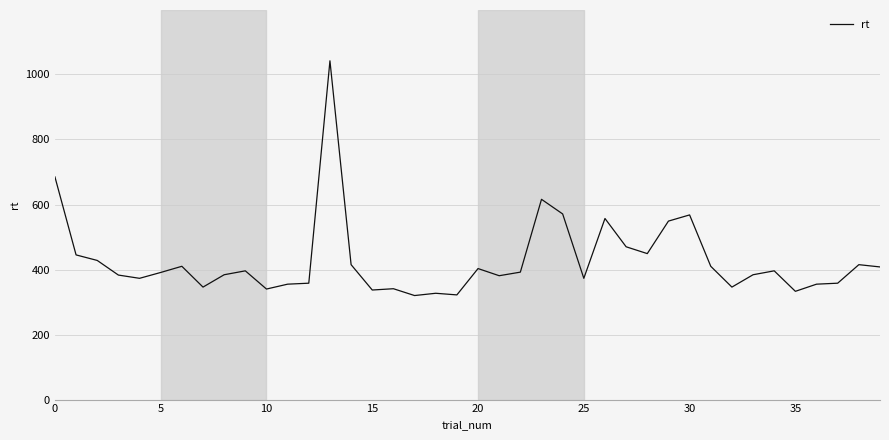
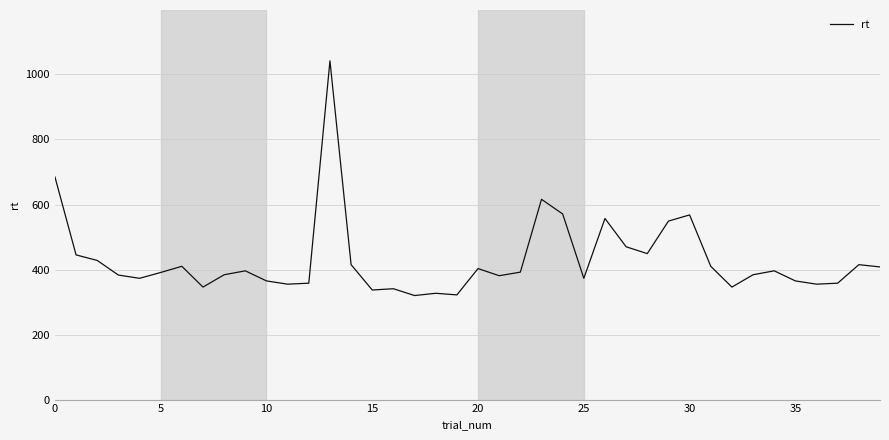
  {
    "0": 690,
    "5": 390,
-   "10": 340,
+   "10": 370,
    "15": 340,
    "20": 400,
    "25": 370,
    "30": 570,
-   "35": 330
+   "35": 370
  }
